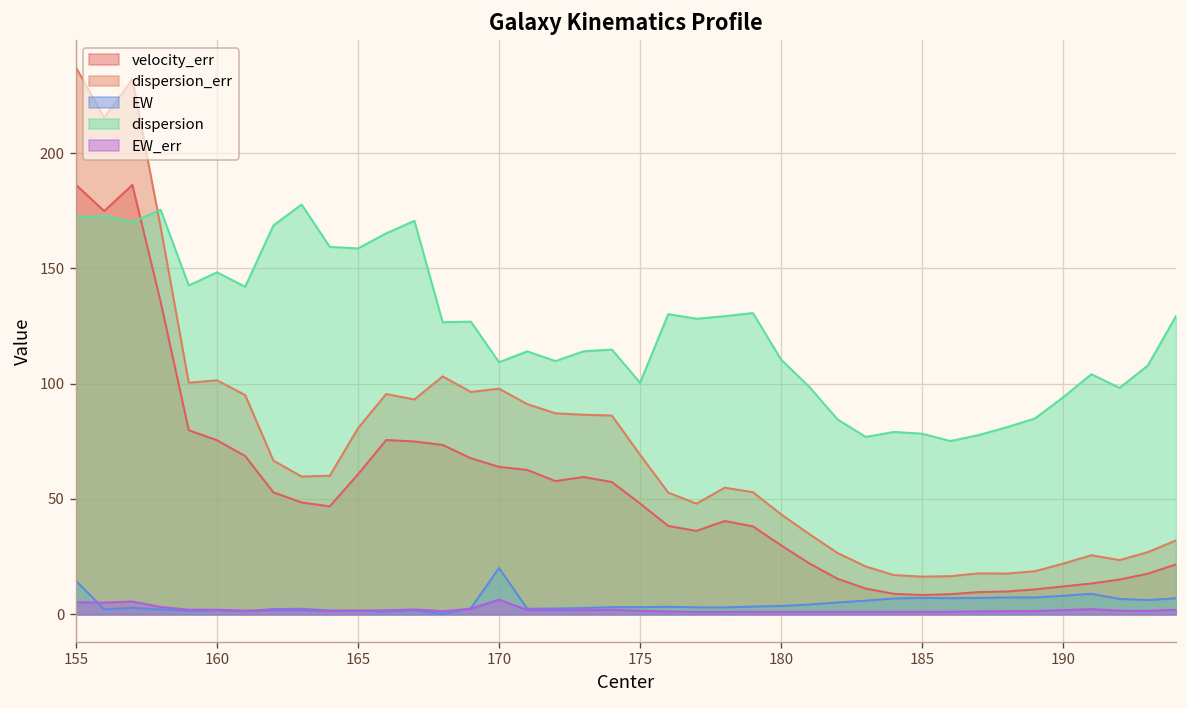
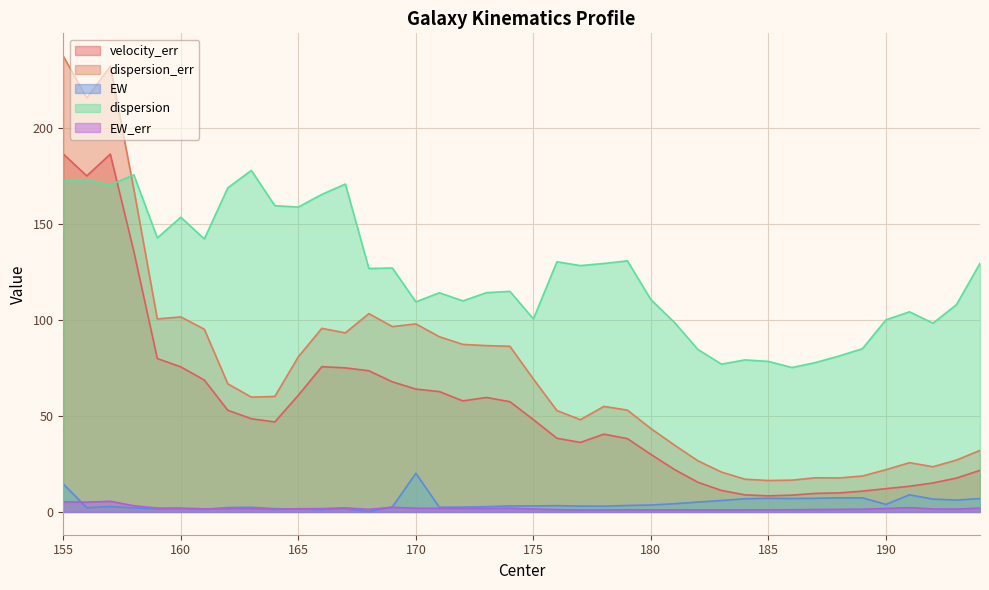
  {
    "EW": {
      "155": 15,
      "170": 20,
      "175": 3,
      "180": 4,
-     "190": 8
+     "190": 4
    },
    "dispersion": {
      "155": 172,
-     "160": 148,
+     "160": 153,
      "165": 159,
      "170": 109,
      "175": 100,
      "180": 110,
      "185": 78,
-     "190": 94
+     "190": 100
    },
    "EW_err": {
      "155": 5,
-     "170": 6,
+     "170": 2,
      "175": 2,
      "180": 1,
      "185": 1,
      "190": 2
    }
  }
